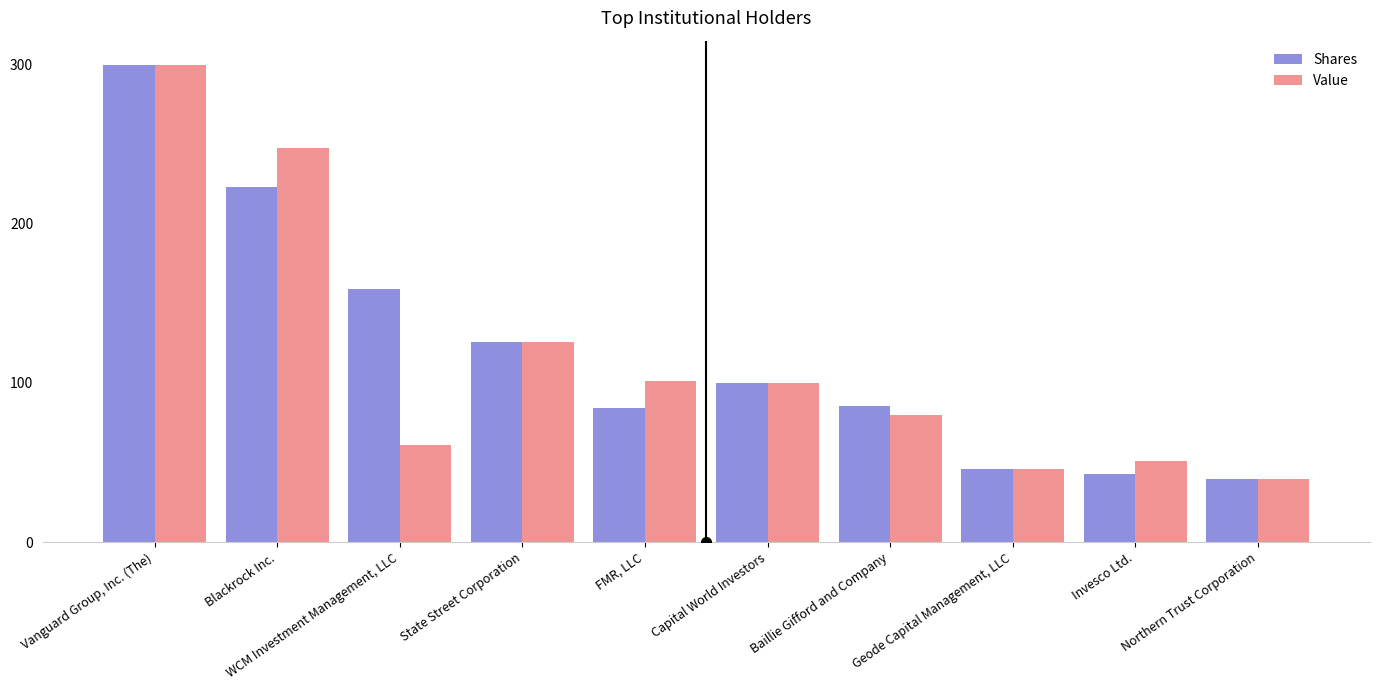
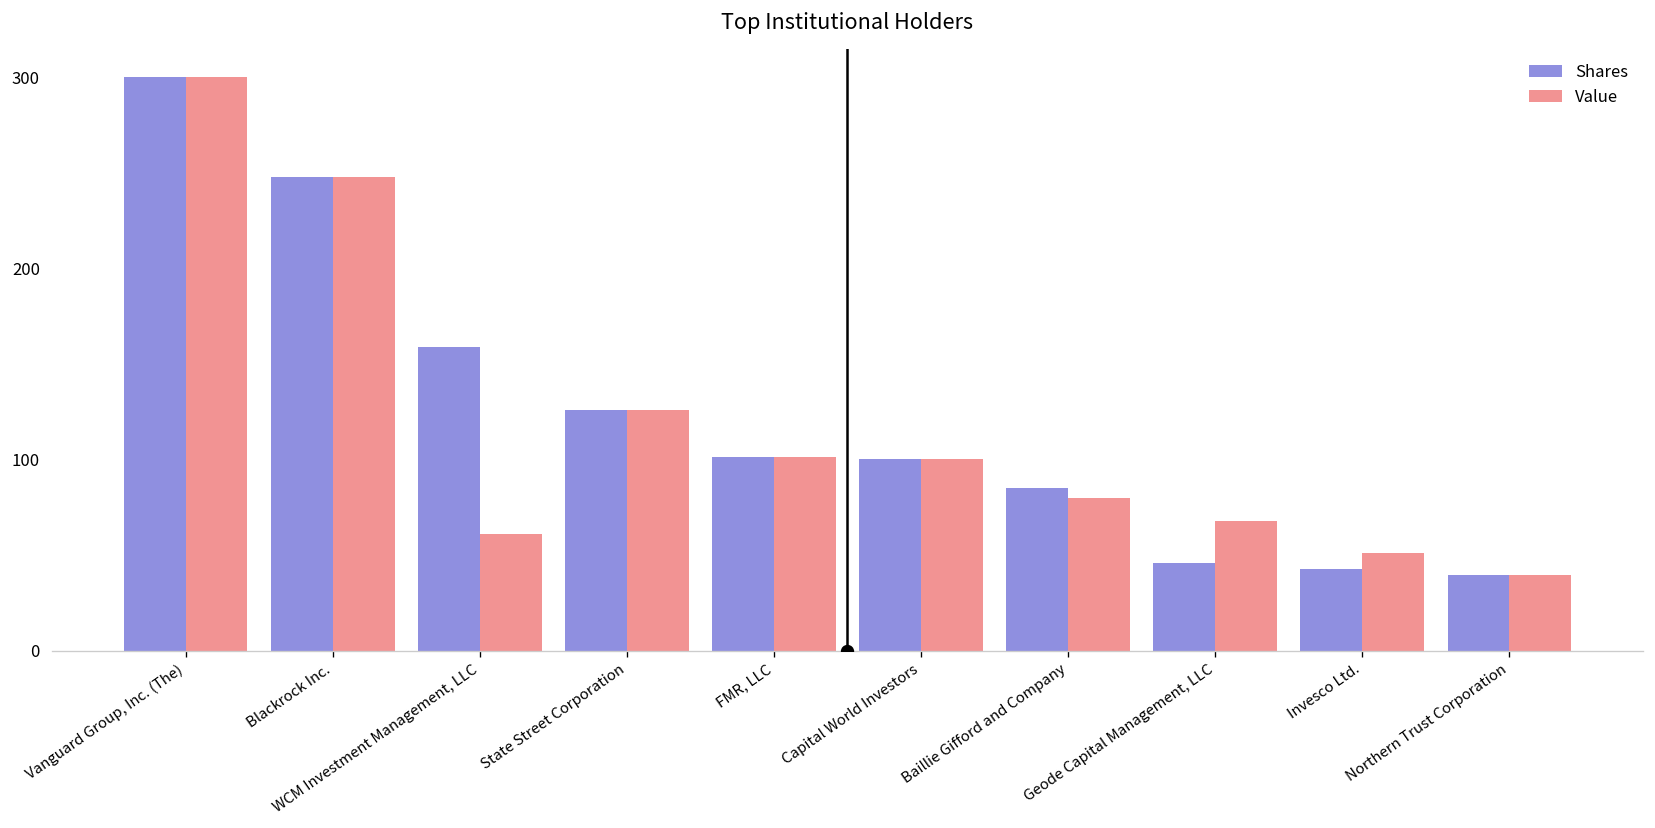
  {
    "Shares": {
      "Vanguard Group, Inc. (The)": 300,
-     "Blackrock Inc.": 223,
+     "Blackrock Inc.": 248,
      "WCM Investment Management, LLC": 159,
      "State Street Corporation": 126,
-     "FMR, LLC": 84,
+     "FMR, LLC": 102,
      "Capital World Investors": 100,
      "Baillie Gifford and Company": 85,
      "Geode Capital Management, LLC": 46,
      "Invesco Ltd.": 43,
      "Northern Trust Corporation": 40
    },
    "Value": {
      "Vanguard Group, Inc. (The)": 300,
      "Blackrock Inc.": 248,
      "WCM Investment Management, LLC": 61,
      "State Street Corporation": 126,
      "FMR, LLC": 102,
      "Capital World Investors": 100,
      "Baillie Gifford and Company": 80,
-     "Geode Capital Management, LLC": 46,
+     "Geode Capital Management, LLC": 68,
      "Invesco Ltd.": 51,
      "Northern Trust Corporation": 40
    }
  }
